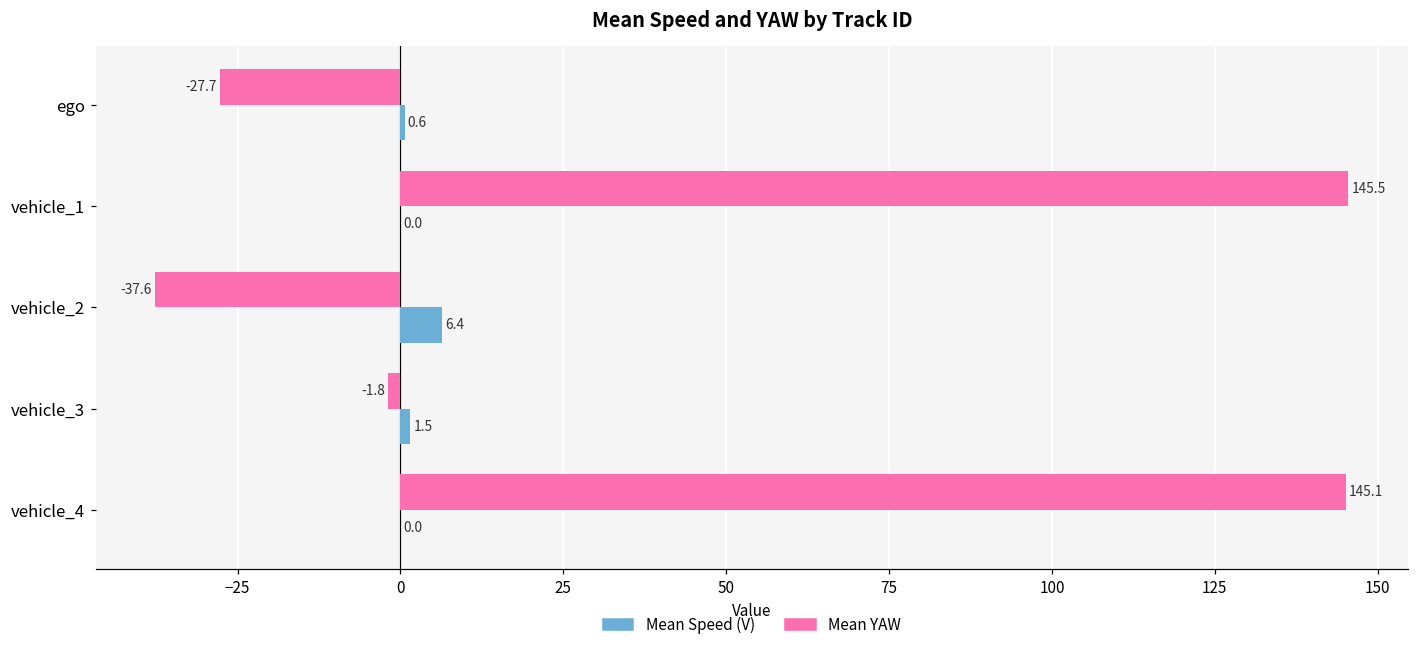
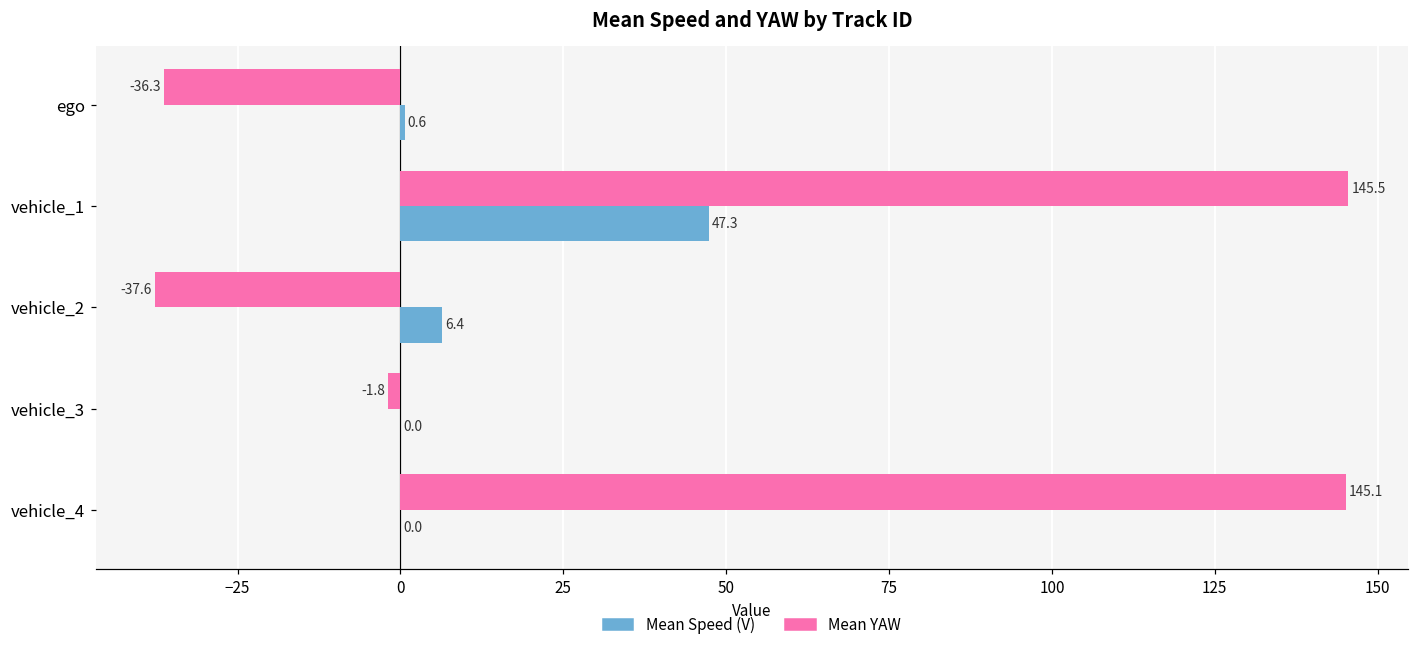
  {
    "Mean Speed (V)": {
      "ego": 0.6,
-     "vehicle_1": 0.0,
+     "vehicle_1": 47.3,
      "vehicle_2": 6.4,
-     "vehicle_3": 1.5,
+     "vehicle_3": 0.0,
      "vehicle_4": 0.0
    },
    "Mean YAW": {
-     "ego": -27.7,
+     "ego": -36.3,
      "vehicle_1": 145.5,
      "vehicle_2": -37.6,
      "vehicle_3": -1.8,
      "vehicle_4": 145.1
    }
  }
